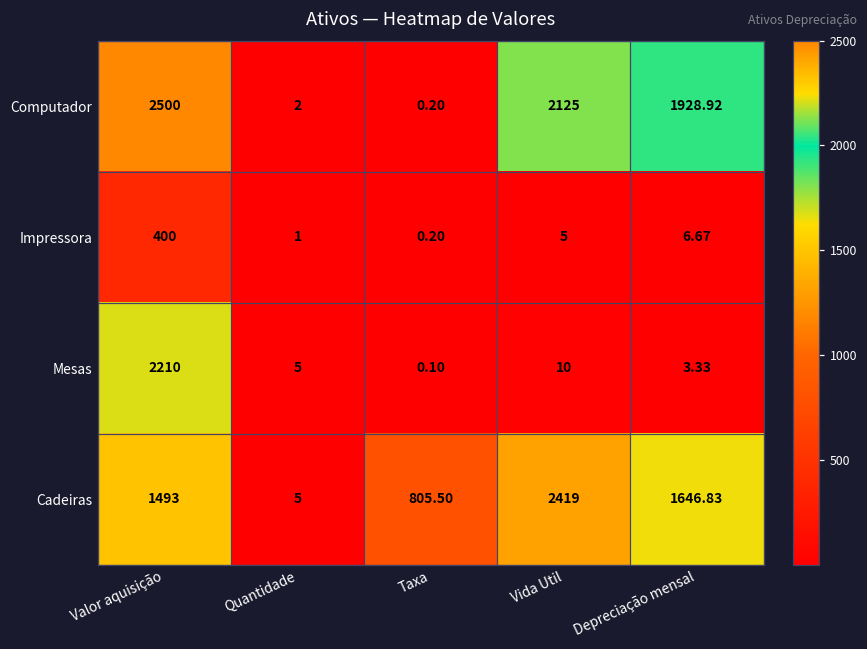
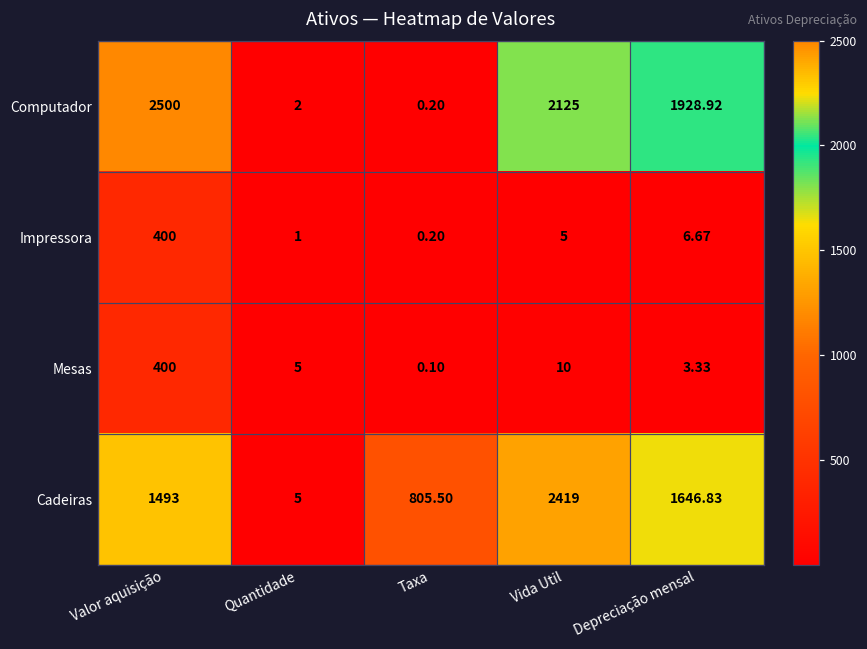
  {
    "Computador": {
      "Valor aquisição": 2500,
      "Quantidade": 2,
      "Taxa": 0.20,
      "Vida Util": 2125,
      "Depreciação mensal": 1928.92
    },
    "Impressora": {
      "Valor aquisição": 400,
      "Quantidade": 1,
      "Taxa": 0.20,
      "Vida Util": 5,
      "Depreciação mensal": 6.67
    },
    "Mesas": {
-     "Valor aquisição": 2210,
+     "Valor aquisição": 400,
      "Quantidade": 5,
      "Taxa": 0.10,
      "Vida Util": 10,
      "Depreciação mensal": 3.33
    },
    "Cadeiras": {
      "Valor aquisição": 1493,
      "Quantidade": 5,
      "Taxa": 805.50,
      "Vida Util": 2419,
      "Depreciação mensal": 1646.83
    }
  }
